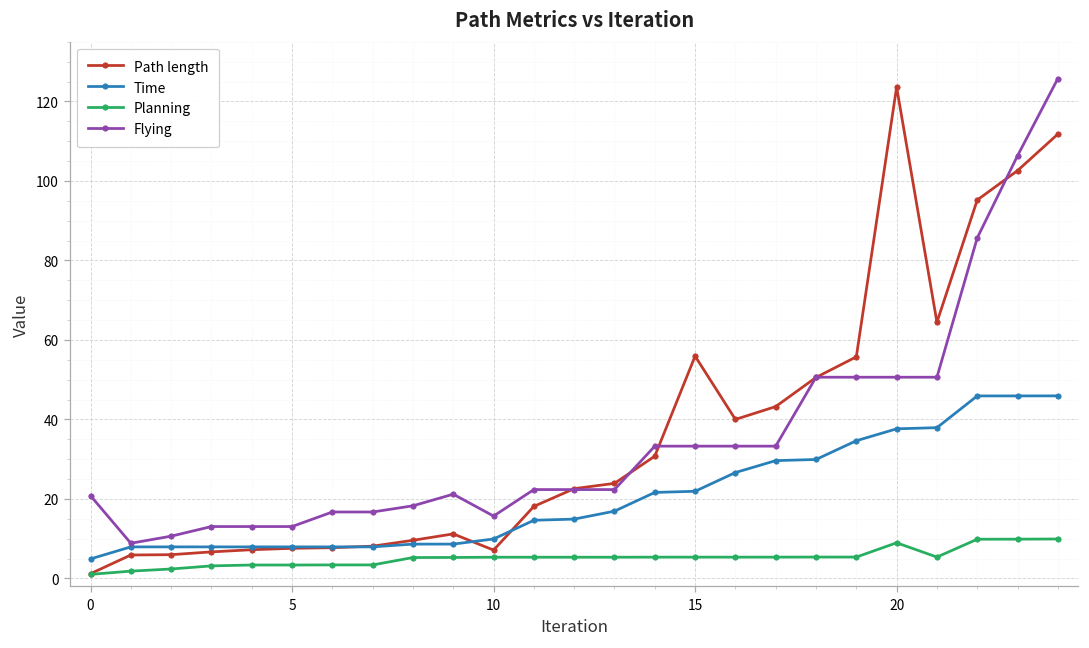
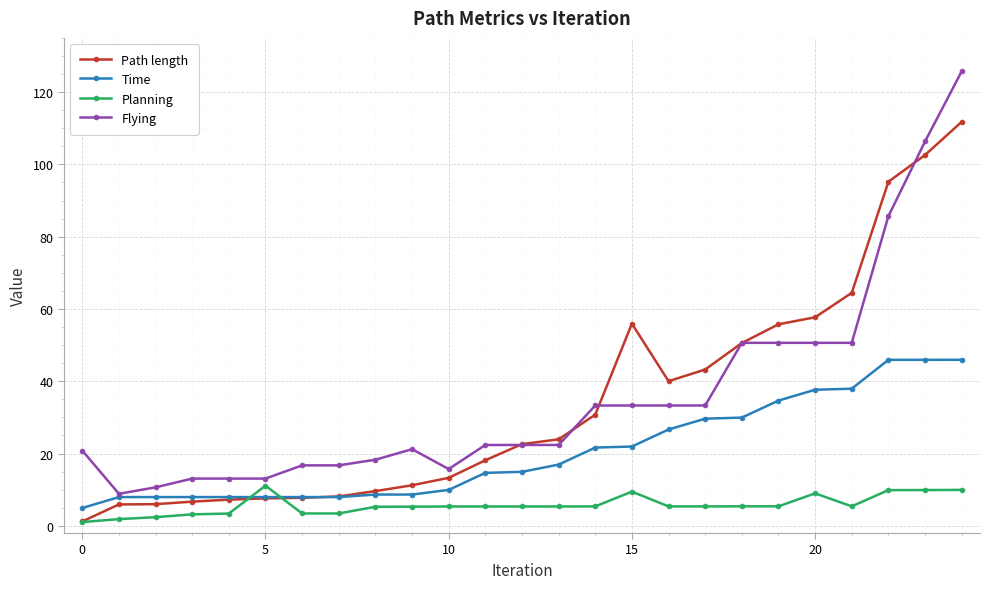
  {
    "Path length": {
-     "10": 7,
+     "10": 13,
      "15": 56,
-     "20": 124
+     "20": 58
    },
    "Time": {
      "0": 5,
      "10": 10,
      "15": 22,
      "20": 38
    },
    "Planning": {
-     "5": 3,
+     "5": 11,
      "10": 5,
-     "15": 5,
+     "15": 9,
      "20": 9
    },
    "Flying": {
      "0": 21,
      "5": 13,
      "10": 16,
      "15": 33,
      "20": 51
    }
  }
